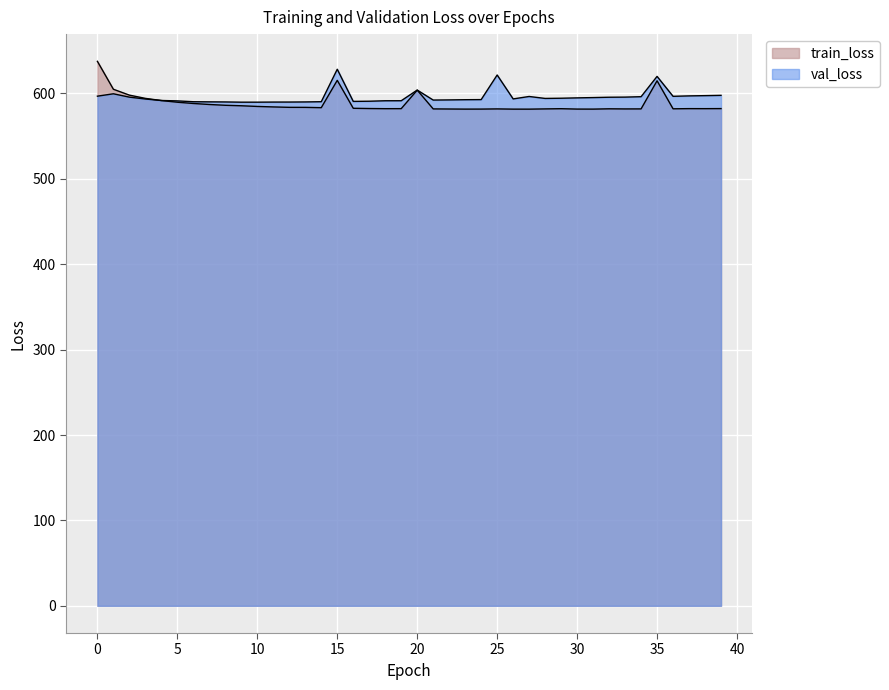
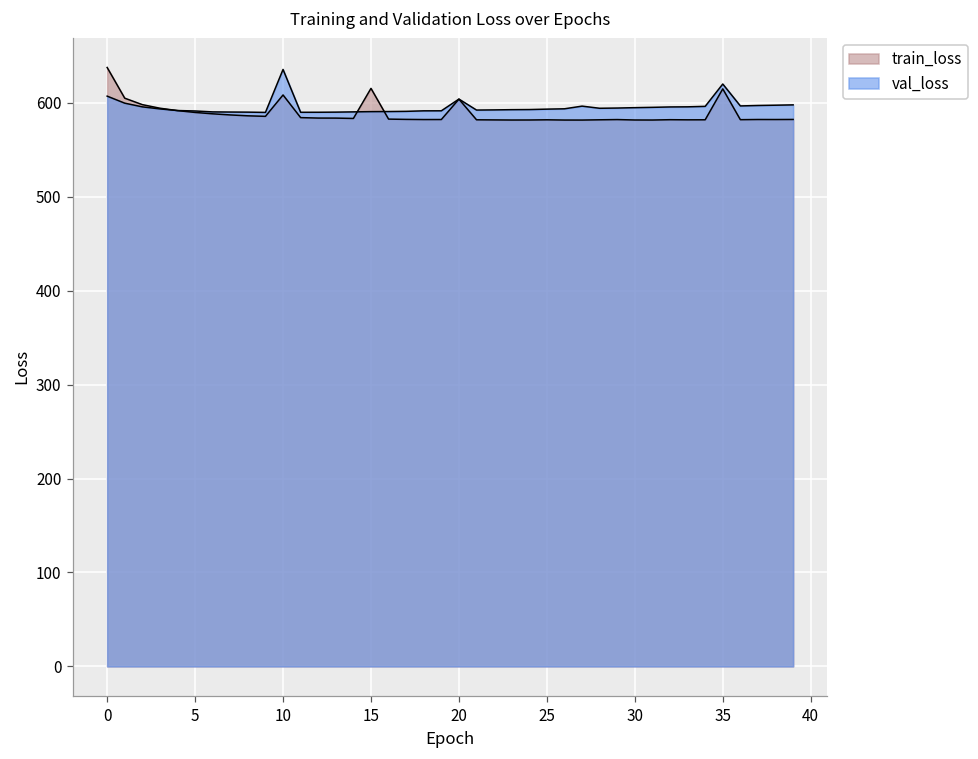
  {
    "train_loss": {
      "0": 640,
-     "10": 580,
+     "10": 610,
      "15": 620,
      "25": 580,
      "30": 580,
      "35": 610
    },
    "val_loss": {
-     "0": 600,
-     "10": 590,
-     "15": 630,
-     "25": 620,
+     "0": 610,
+     "10": 640,
+     "15": 590,
+     "25": 590,
      "30": 590,
      "35": 620
    }
  }
